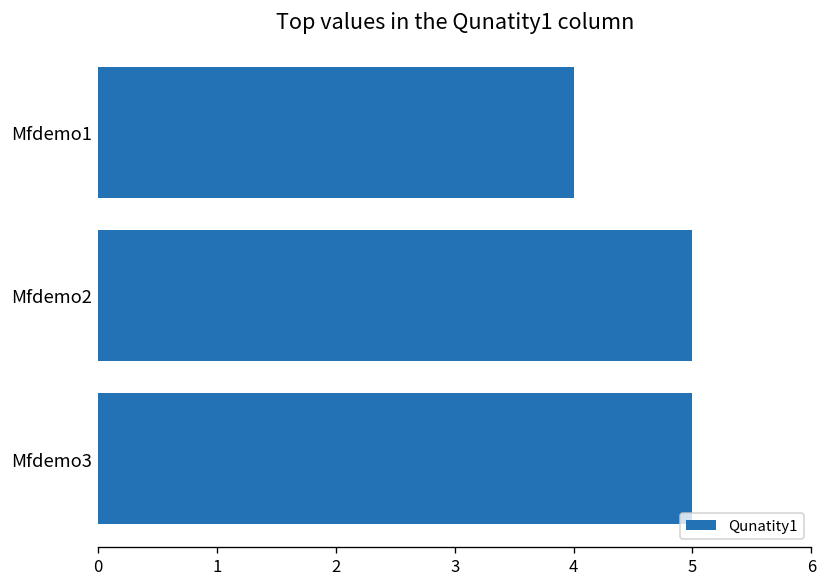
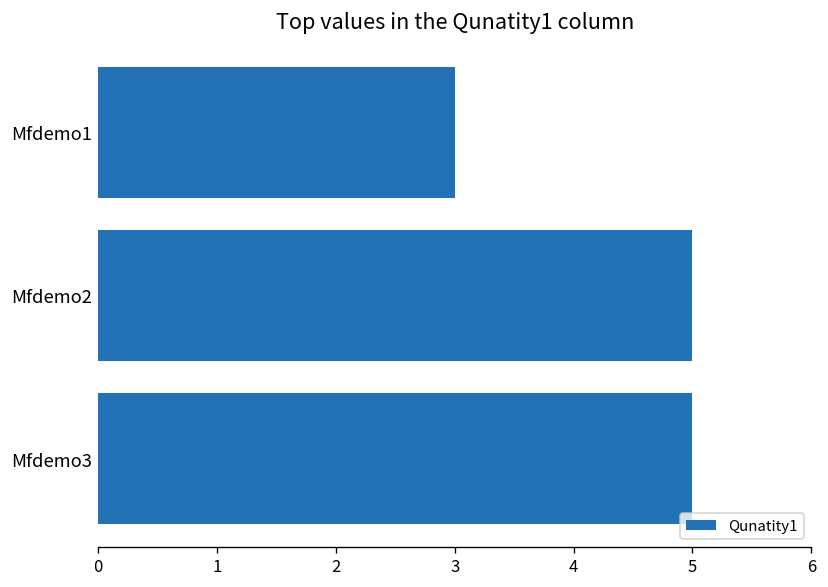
  {
-   "Mfdemo1": 4,
+   "Mfdemo1": 3,
    "Mfdemo2": 5,
    "Mfdemo3": 5
  }
